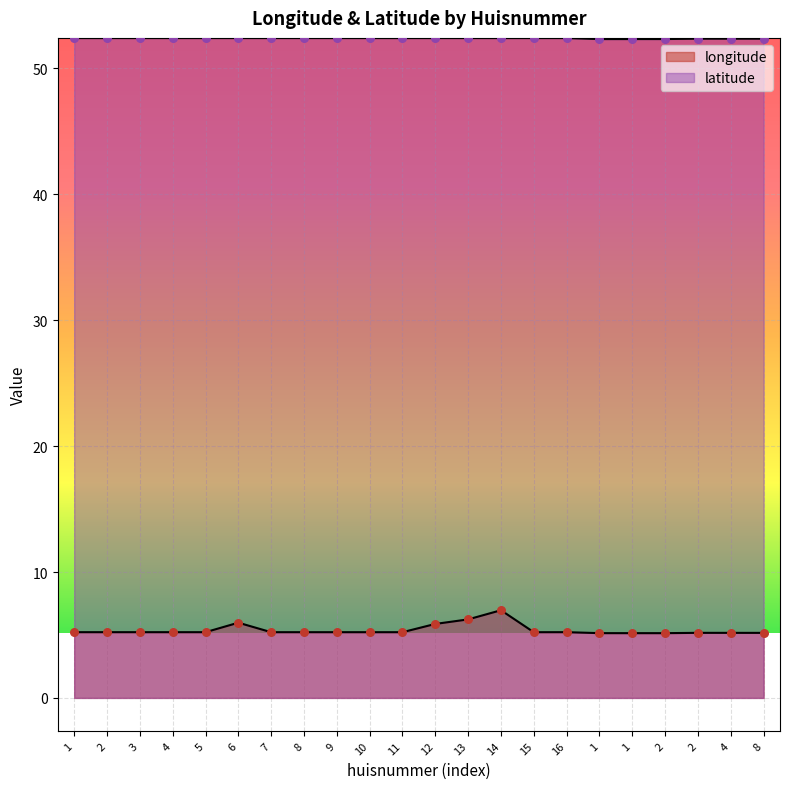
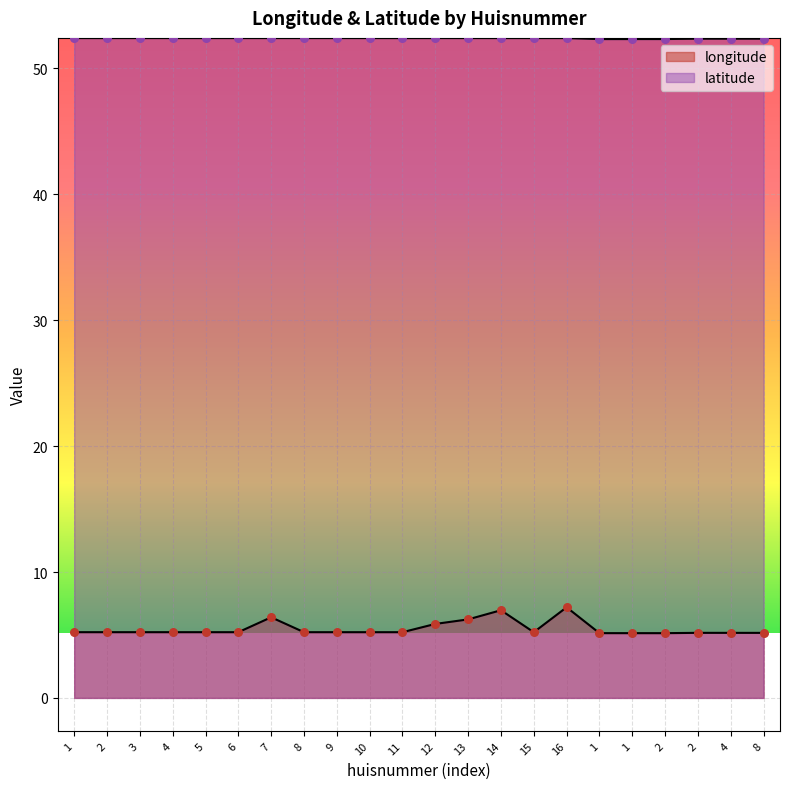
  {
    "longitude": {
      "3": 5.2,
      "5": 5.2,
-     "6": 6.0,
-     "7": 5.2,
+     "6": 5.2,
+     "7": 6.4,
      "9": 5.2,
      "10": 5.2,
      "11": 5.2,
      "12": 5.9,
      "13": 6.2,
      "14": 7.0,
      "15": 5.2,
-     "16": 5.2
+     "16": 7.2
    },
    "latitude": {
      "3": 52.4,
      "5": 52.4,
      "6": 52.4,
      "7": 52.4,
      "9": 52.4,
      "10": 52.4,
      "11": 52.4,
      "12": 52.4,
      "13": 52.4,
      "14": 52.4,
      "15": 52.4,
      "16": 52.4
    }
  }
